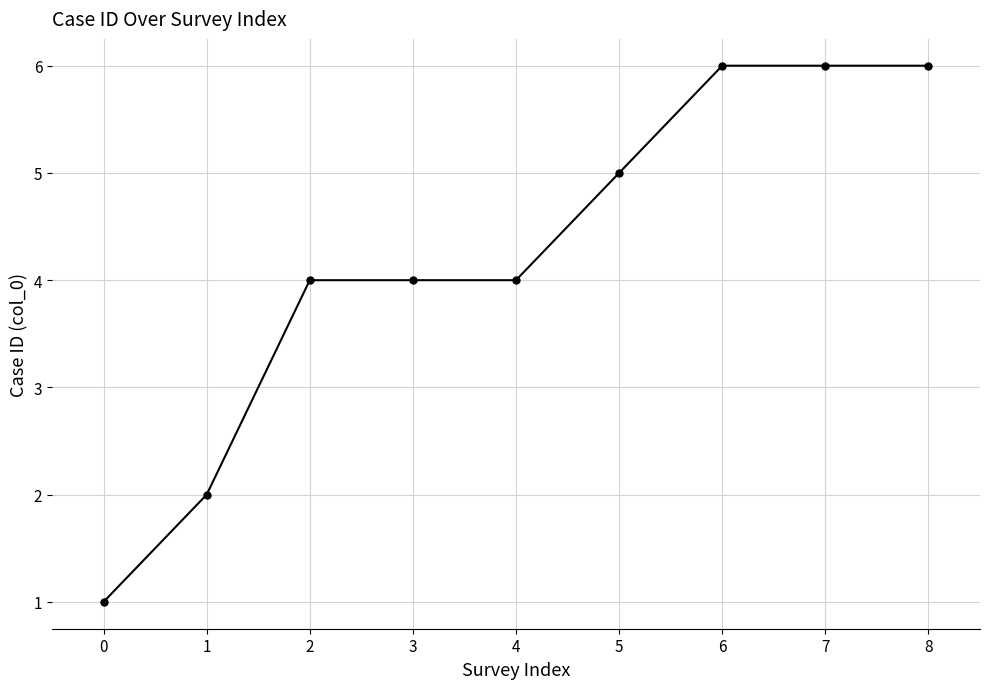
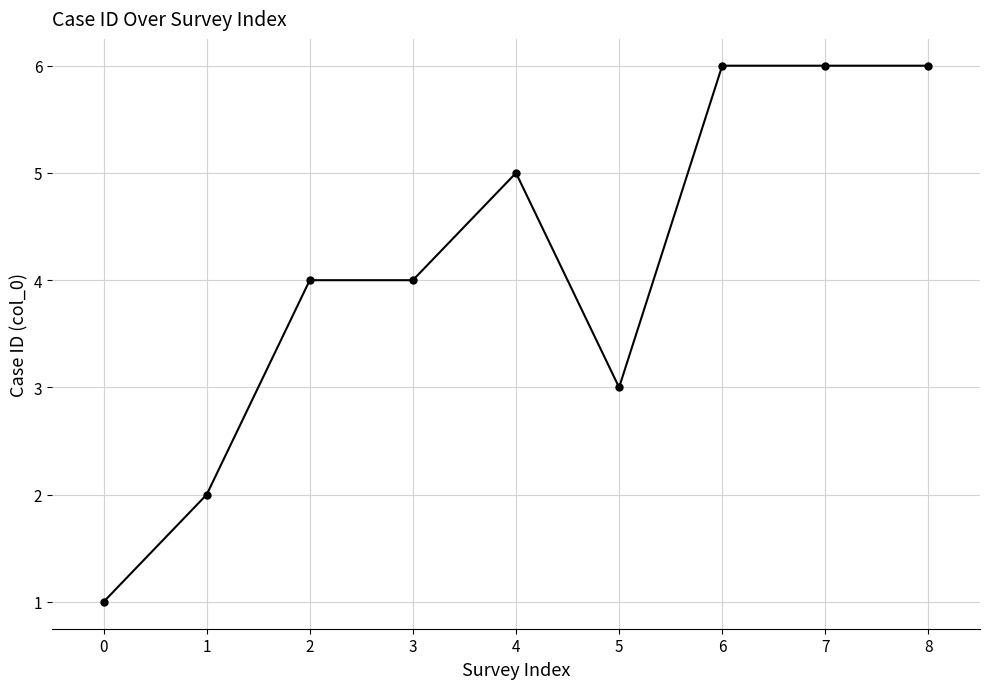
  {
    "0": 1,
    "1": 2,
    "2": 4,
    "3": 4,
-   "4": 4,
-   "5": 5,
+   "4": 5,
+   "5": 3,
    "6": 6,
    "7": 6,
    "8": 6
  }
